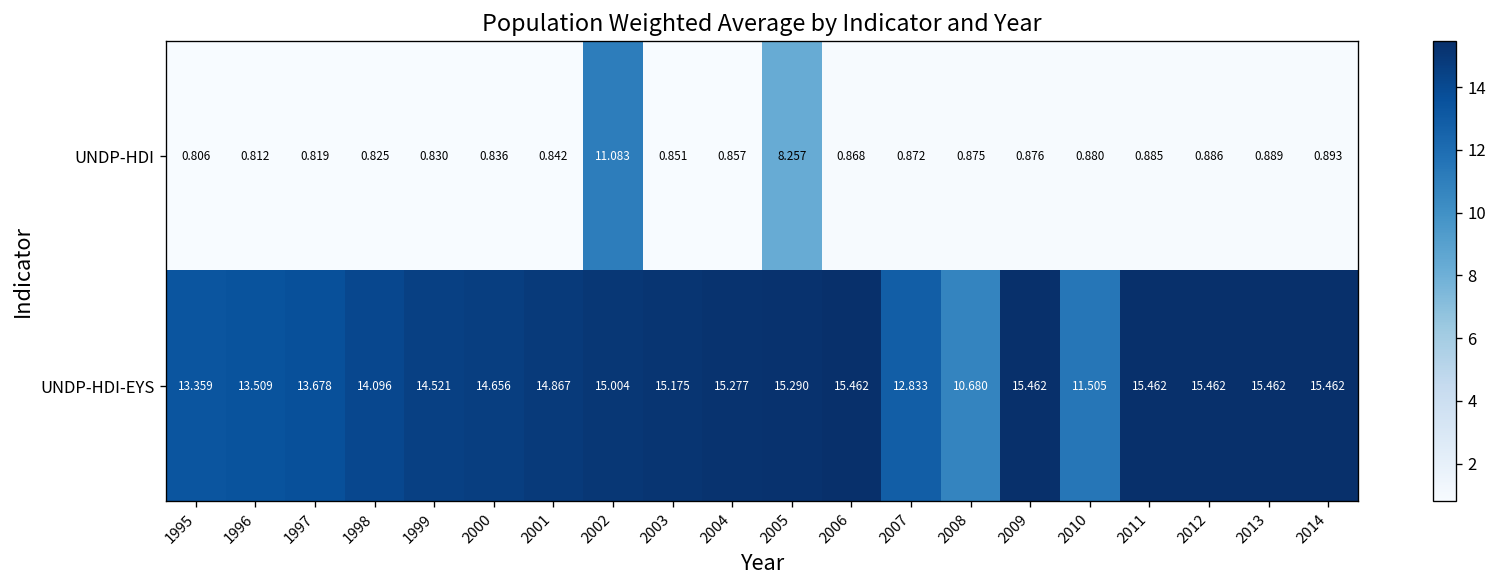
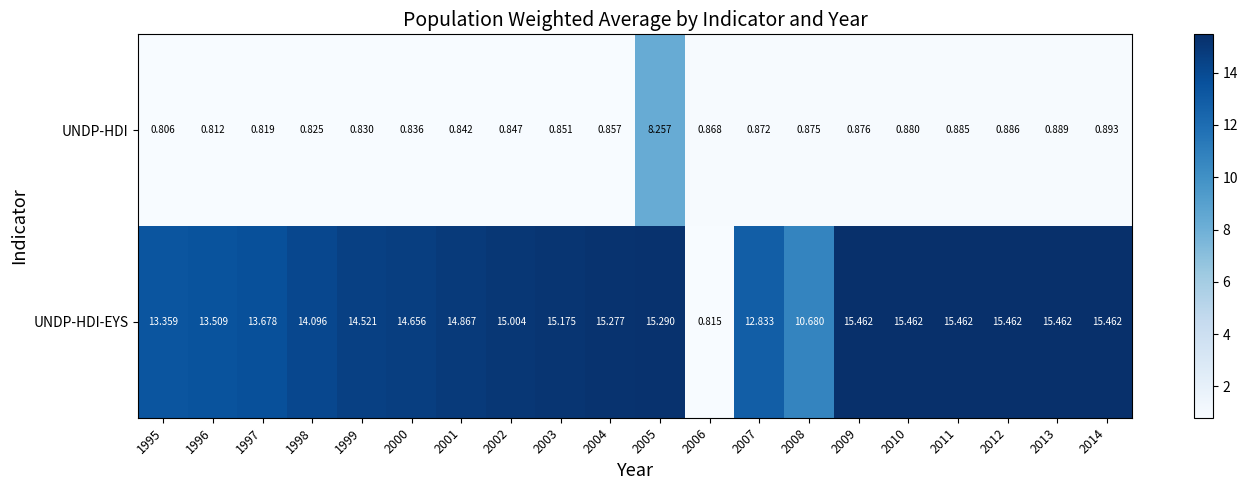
  {
    "UNDP-HDI": {
      "1995": 0.806,
      "1996": 0.812,
      "1997": 0.819,
      "1998": 0.825,
      "1999": 0.830,
      "2000": 0.836,
      "2001": 0.842,
-     "2002": 11.083,
+     "2002": 0.847,
      "2003": 0.851,
      "2004": 0.857,
      "2005": 8.257,
      "2006": 0.868,
      "2007": 0.872,
      "2008": 0.875,
      "2009": 0.876,
      "2010": 0.880,
      "2011": 0.885,
      "2012": 0.886,
      "2013": 0.889,
      "2014": 0.893
    },
    "UNDP-HDI-EYS": {
      "1995": 13.359,
      "1996": 13.509,
      "1997": 13.678,
      "1998": 14.096,
      "1999": 14.521,
      "2000": 14.656,
      "2001": 14.867,
      "2002": 15.004,
      "2003": 15.175,
      "2004": 15.277,
      "2005": 15.290,
-     "2006": 15.462,
+     "2006": 0.815,
      "2007": 12.833,
      "2008": 10.680,
      "2009": 15.462,
-     "2010": 11.505,
+     "2010": 15.462,
      "2011": 15.462,
      "2012": 15.462,
      "2013": 15.462,
      "2014": 15.462
    }
  }
